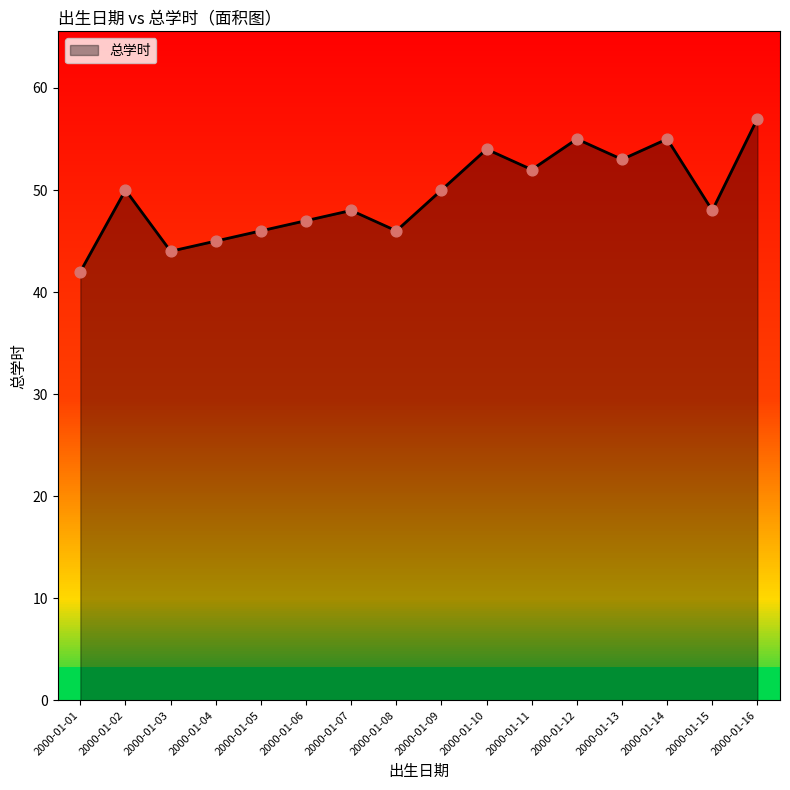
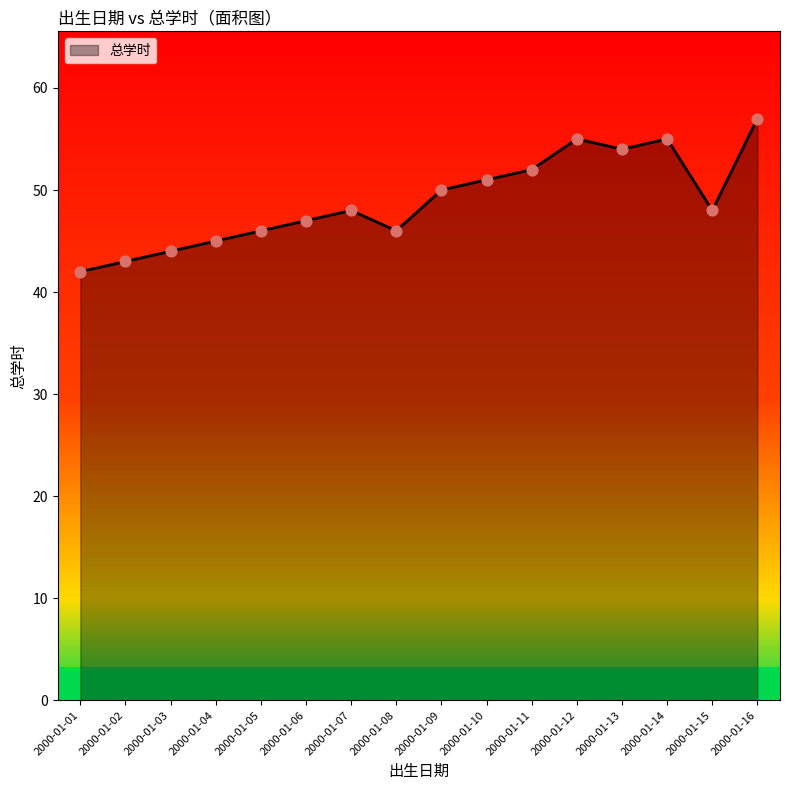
  {
    "2000-01-01": 42,
-   "2000-01-02": 50,
+   "2000-01-02": 43,
    "2000-01-03": 44,
    "2000-01-04": 45,
    "2000-01-05": 46,
    "2000-01-06": 47,
    "2000-01-07": 48,
    "2000-01-08": 46,
    "2000-01-09": 50,
-   "2000-01-10": 54,
+   "2000-01-10": 51,
    "2000-01-11": 52,
    "2000-01-12": 55,
-   "2000-01-13": 53,
+   "2000-01-13": 54,
    "2000-01-14": 55,
    "2000-01-15": 48,
    "2000-01-16": 57
  }
